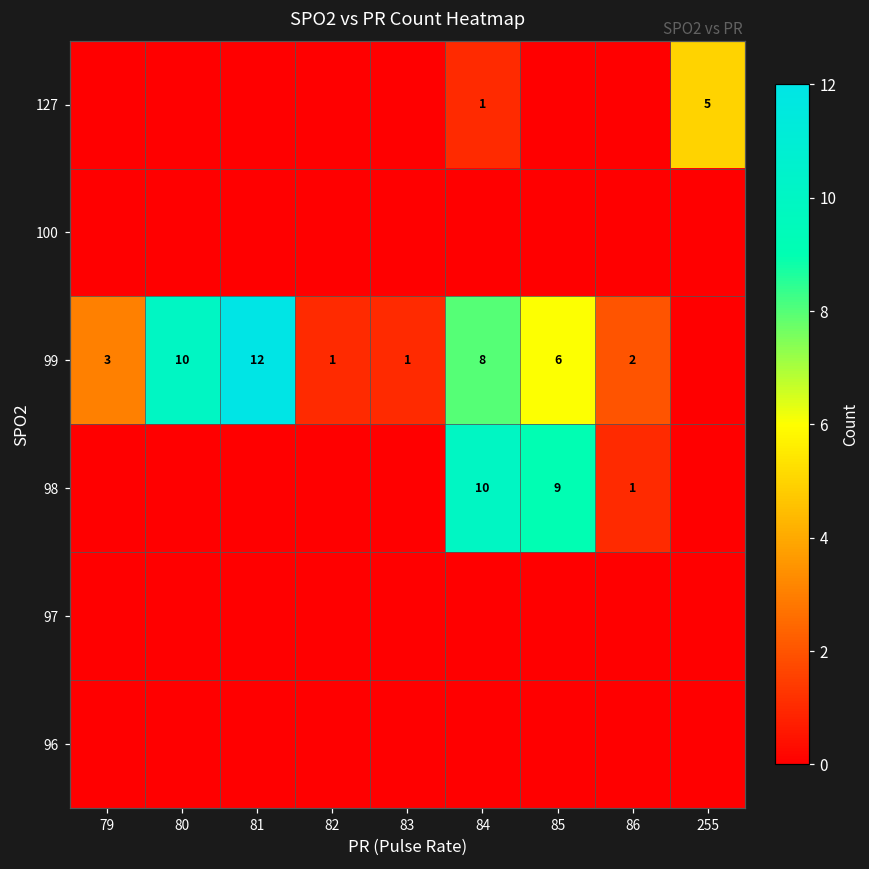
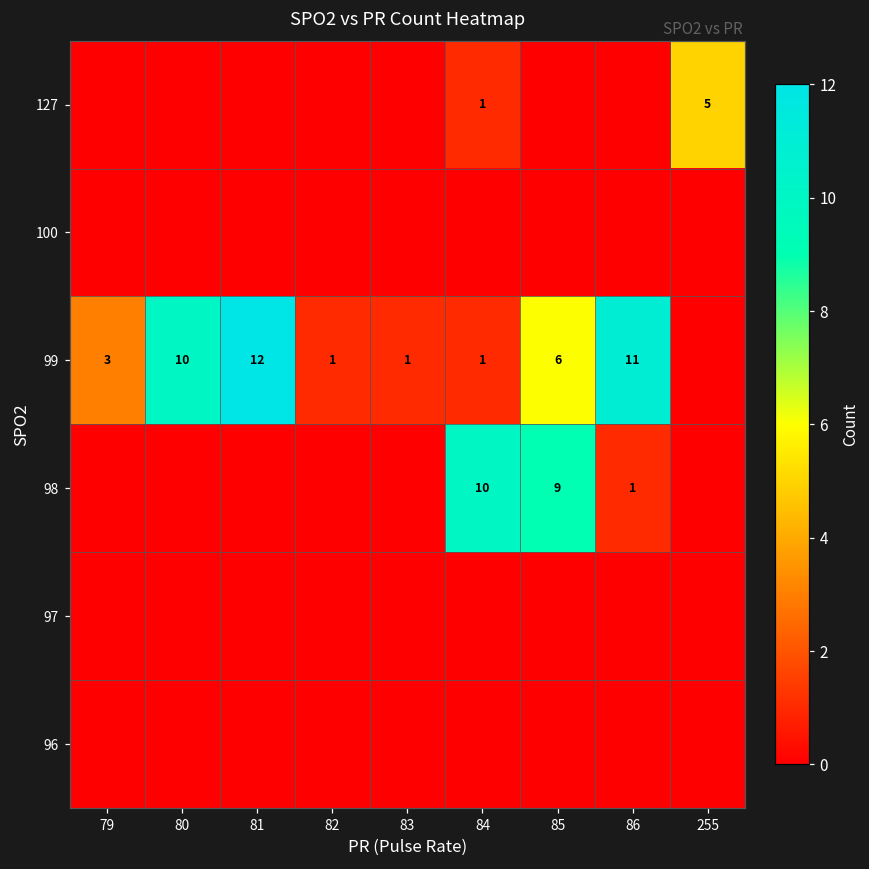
  {
    "127": {
      "84": 1,
      "255": 5
    },
    "99": {
      "79": 3,
      "80": 10,
      "81": 12,
      "82": 1,
      "83": 1,
-     "84": 8,
+     "84": 1,
      "85": 6,
-     "86": 2
+     "86": 11
    },
    "98": {
      "84": 10,
      "85": 9,
      "86": 1
    }
  }
